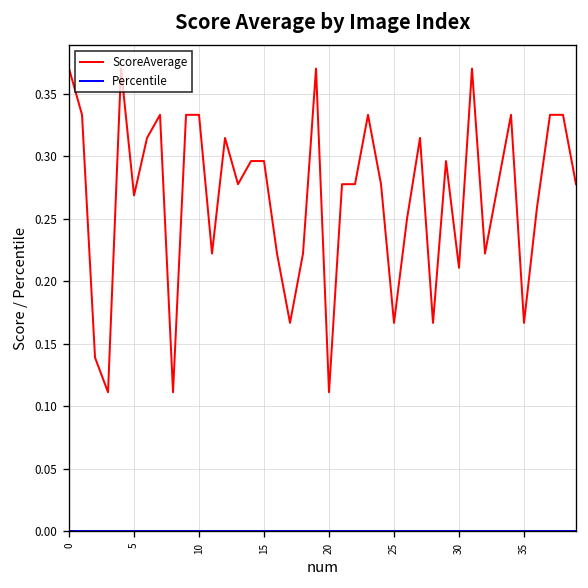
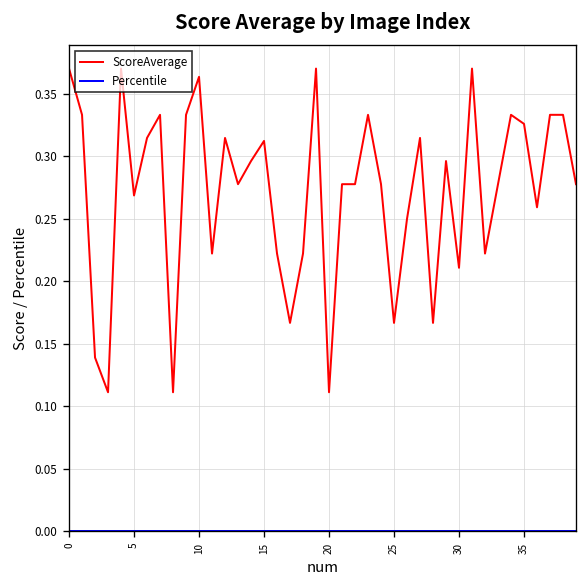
  {
    "ScoreAverage": {
      "0": 0.370,
      "5": 0.269,
-     "10": 0.333,
-     "15": 0.296,
+     "10": 0.364,
+     "15": 0.312,
      "20": 0.111,
      "25": 0.167,
      "30": 0.211,
-     "35": 0.167
+     "35": 0.326
    },
    "Percentile": {
      "0": 0.000,
      "5": 0.000,
      "10": 0.000,
      "15": 0.000,
      "20": 0.000,
      "25": 0.000,
      "30": 0.000,
      "35": 0.000
    }
  }
